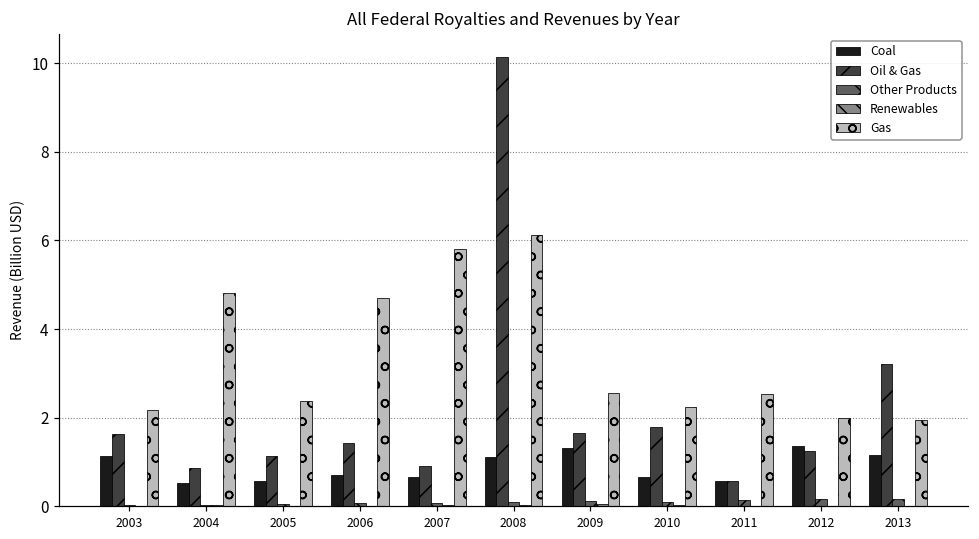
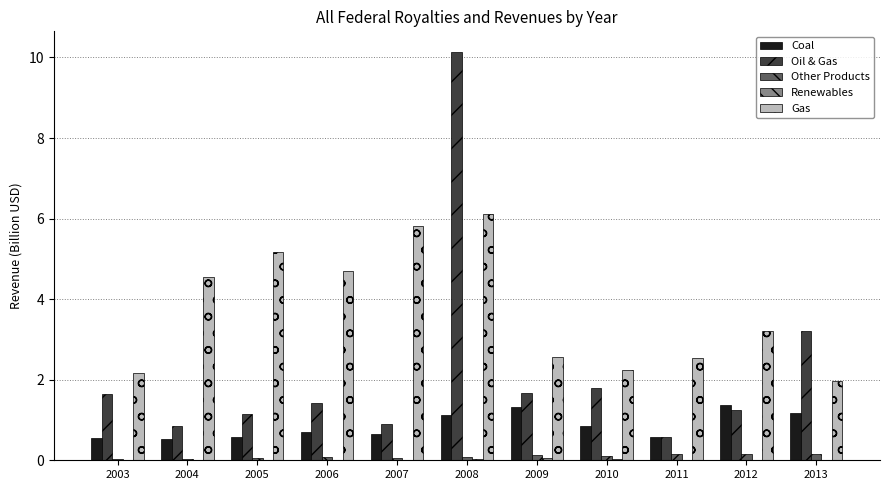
  {
    "Coal": {
-     "2003": 1.1,
+     "2003": 0.5,
      "2004": 0.5,
      "2005": 0.6,
      "2006": 0.7,
      "2007": 0.7,
      "2008": 1.1,
      "2009": 1.3,
-     "2010": 0.7,
+     "2010": 0.9,
      "2011": 0.6,
      "2012": 1.4,
      "2013": 1.2
    },
    "Gas": {
      "2003": 2.2,
-     "2004": 4.8,
-     "2005": 2.4,
+     "2004": 4.6,
+     "2005": 5.2,
      "2006": 4.7,
      "2007": 5.8,
      "2008": 6.1,
      "2009": 2.6,
      "2010": 2.2,
      "2011": 2.5,
-     "2012": 2.0,
+     "2012": 3.2,
      "2013": 2.0
    }
  }
